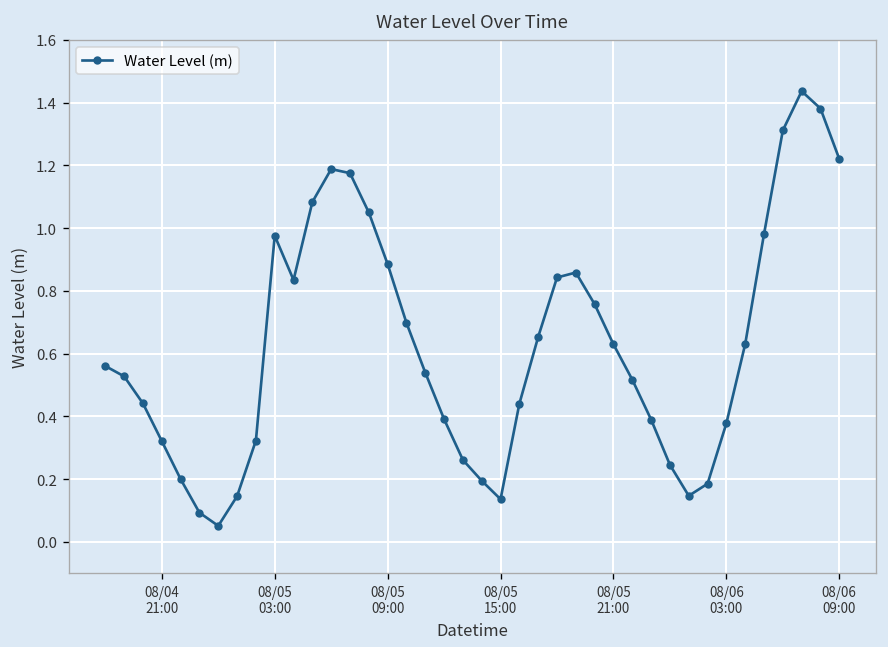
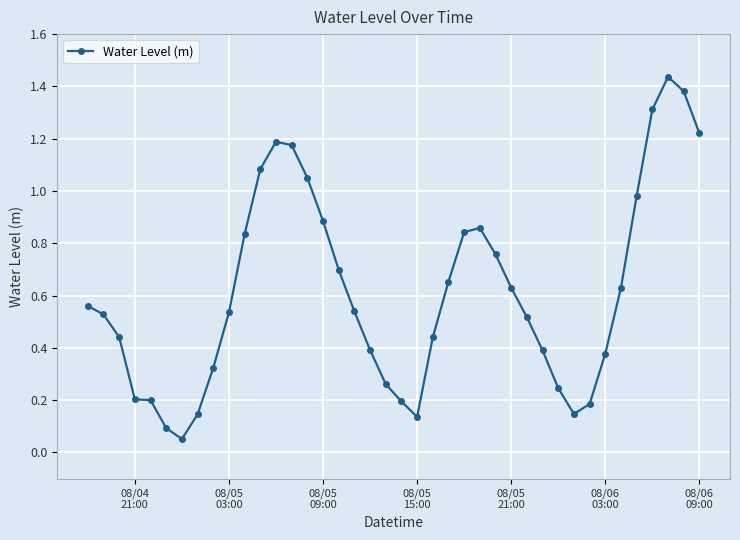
  {
-   "08/04 21:00": 0.32,
-   "08/05 03:00": 0.98,
+   "08/04 21:00": 0.20,
+   "08/05 03:00": 0.54,
    "08/05 09:00": 0.89,
    "08/05 15:00": 0.14,
    "08/05 21:00": 0.63,
    "08/06 03:00": 0.38,
    "08/06 09:00": 1.22
  }
